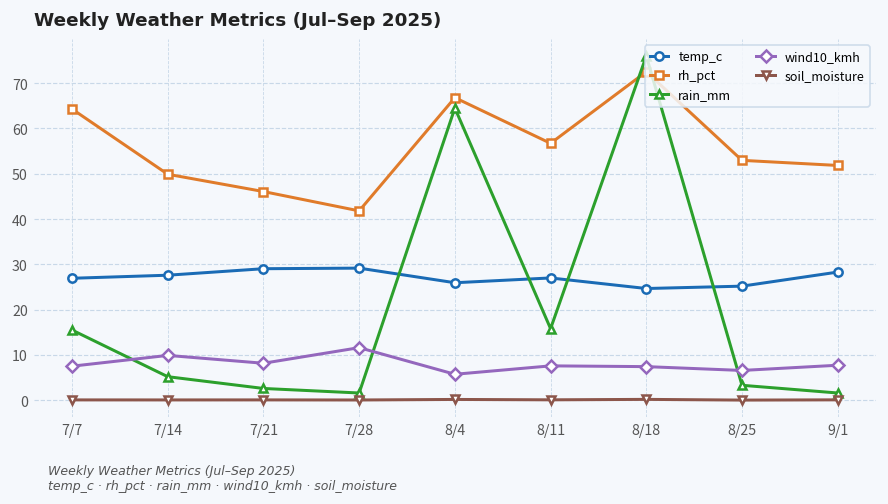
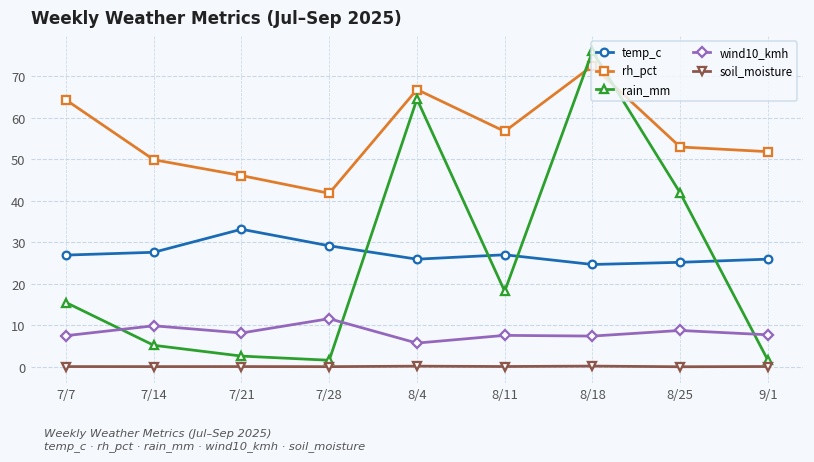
  {
    "temp_c": {
      "7/7": 27,
      "7/14": 28,
-     "7/21": 29,
+     "7/21": 33,
      "7/28": 29,
      "8/4": 26,
      "8/11": 27,
      "8/18": 25,
      "8/25": 25,
-     "9/1": 28
+     "9/1": 26
    },
    "rh_pct": {
      "7/7": 64,
      "7/14": 50,
      "7/21": 46,
      "7/28": 42,
      "8/4": 67,
      "8/11": 57,
      "8/25": 53,
      "9/1": 52
    },
    "rain_mm": {
      "7/7": 16,
      "7/14": 5,
      "7/21": 3,
      "7/28": 2,
      "8/4": 65,
-     "8/11": 16,
-     "8/25": 3,
+     "8/11": 18,
+     "8/25": 42,
      "9/1": 2
    },
    "wind10_kmh": {
      "7/7": 8,
      "7/14": 10,
      "7/21": 8,
      "7/28": 12,
      "8/4": 6,
      "8/11": 8,
      "8/18": 7,
-     "8/25": 7,
+     "8/25": 9,
      "9/1": 8
    },
    "soil_moisture": {
      "7/7": 0,
      "7/14": 0,
      "7/21": 0,
      "7/28": 0,
      "8/4": 0,
      "8/11": 0,
      "8/18": 0,
      "8/25": 0,
      "9/1": 0
    }
  }
